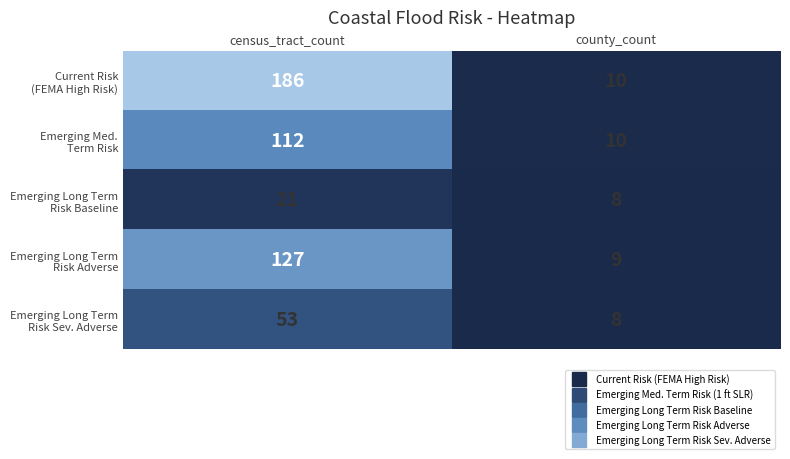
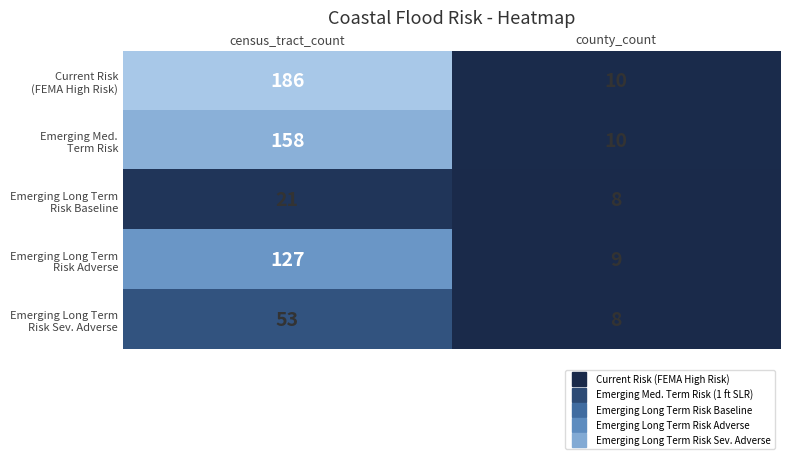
  {
    "Current Risk (FEMA High Risk)": {
      "census_tract_count": 186
    },
    "Emerging Med. Term Risk": {
-     "census_tract_count": 112
+     "census_tract_count": 158
    },
    "Emerging Long Term Risk Adverse": {
      "census_tract_count": 127
    },
    "Emerging Long Term Risk Sev. Adverse": {
      "census_tract_count": 53
    }
  }
